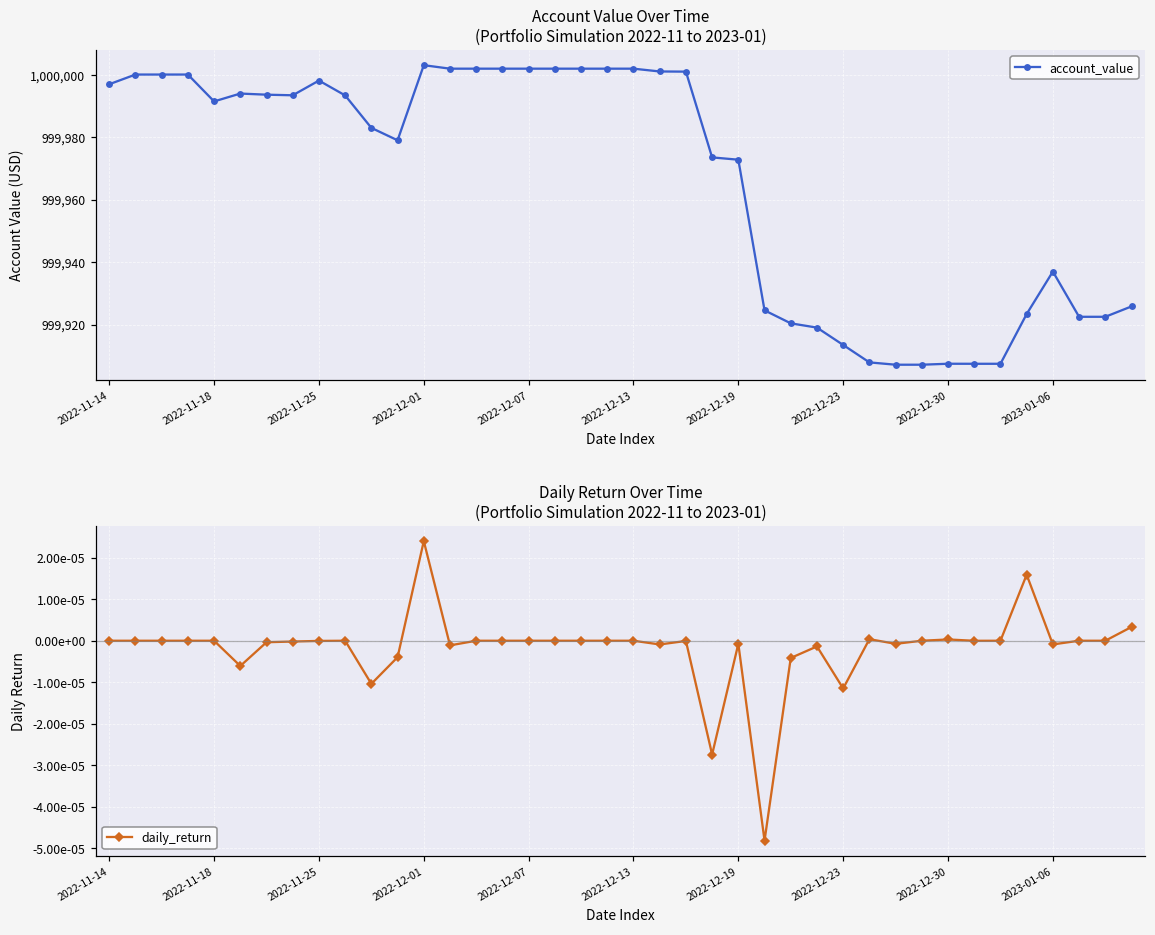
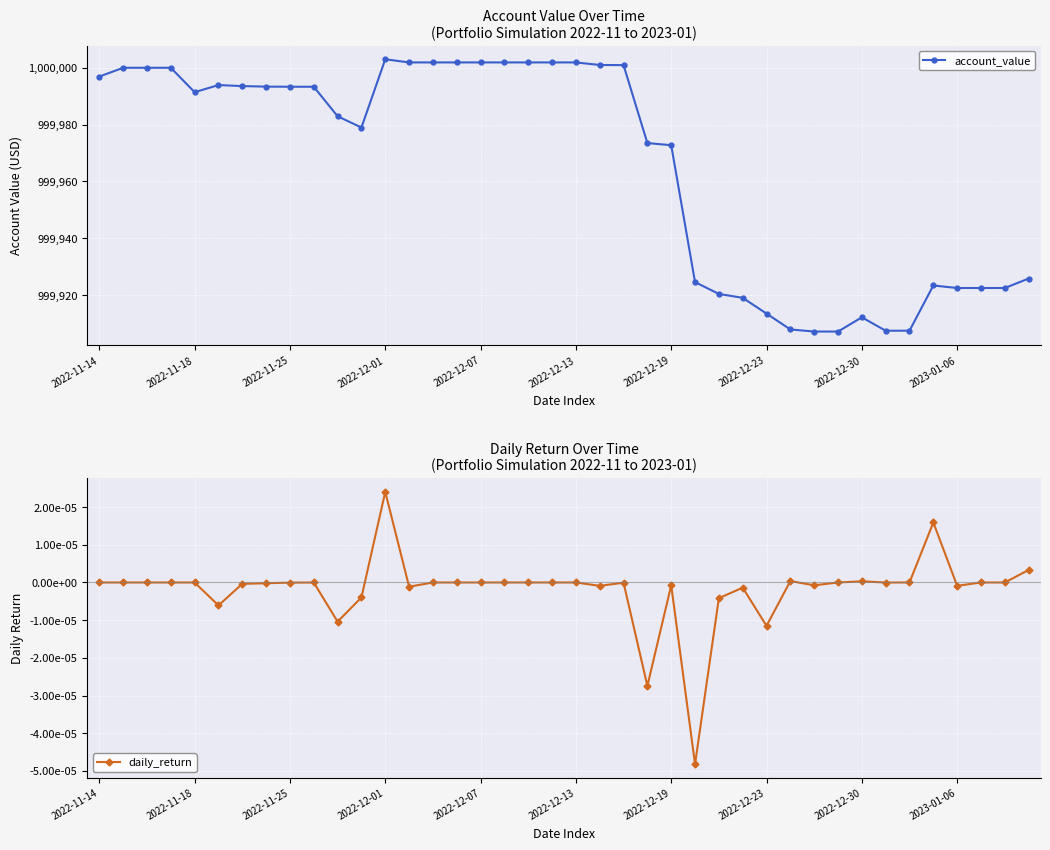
  {
    "Account Value Over Time (Portfolio Simulation 2022-11 to 2023-01)": {
      "2022-11-14": "999,997",
      "2022-11-18": "999,991",
-     "2022-11-25": "999,998",
+     "2022-11-25": "999,993",
      "2022-12-01": "1,000,003",
      "2022-12-07": "1,000,002",
      "2022-12-13": "1,000,002",
      "2022-12-19": "999,973",
      "2022-12-23": "999,913",
-     "2022-12-30": "999,907",
-     "2023-01-06": "999,937"
+     "2022-12-30": "999,912",
+     "2023-01-06": "999,922"
    },
    "Daily Return Over Time (Portfolio Simulation 2022-11 to 2023-01)": {
      "2022-11-14": "0.000000",
      "2022-11-18": "0.000000",
      "2022-11-25": "0.000000",
      "2022-12-01": "0.000024",
      "2022-12-07": "0.000000",
      "2022-12-13": "0.000000",
      "2022-12-19": "-0.000001",
      "2022-12-23": "-0.000012",
      "2022-12-30": "0.000000",
      "2023-01-06": "-0.000001"
    }
  }
